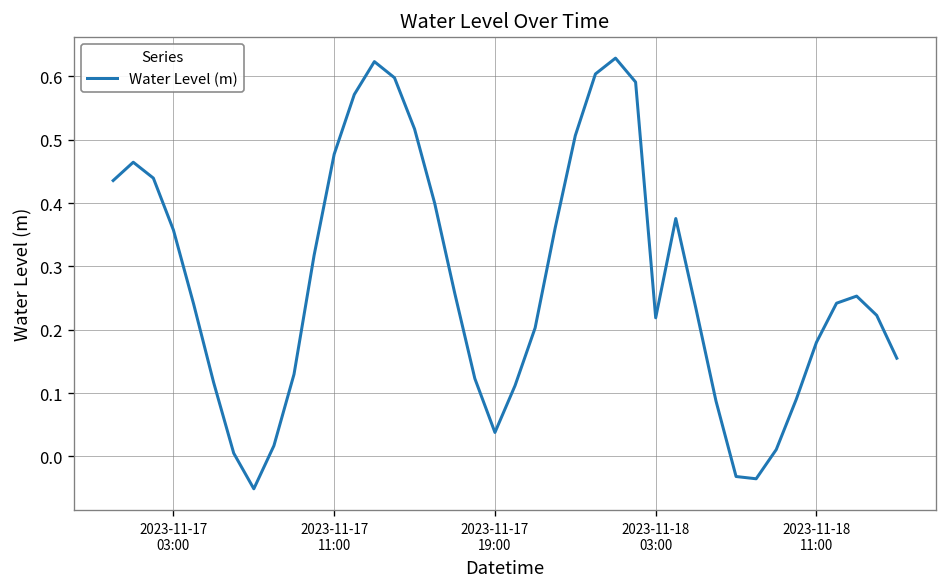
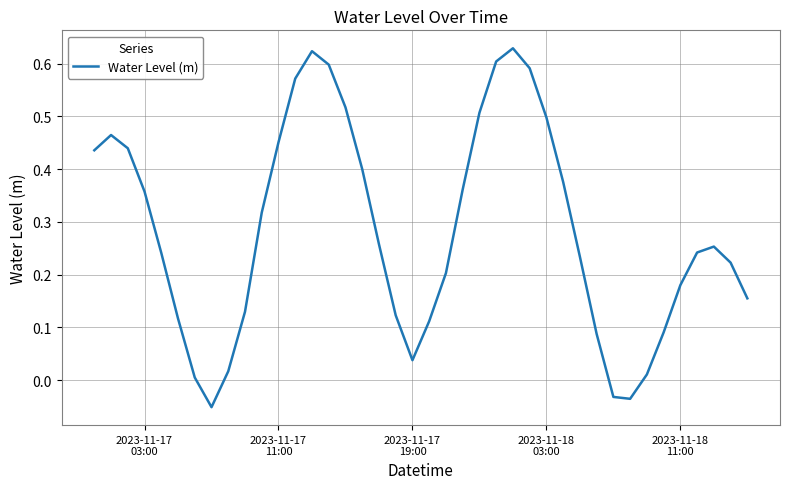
  {
    "2023-11-17 03:00": 0.36,
-   "2023-11-17 11:00": 0.48,
+   "2023-11-17 11:00": 0.45,
    "2023-11-17 19:00": 0.04,
-   "2023-11-18 03:00": 0.22,
+   "2023-11-18 03:00": 0.50,
    "2023-11-18 11:00": 0.18
  }
